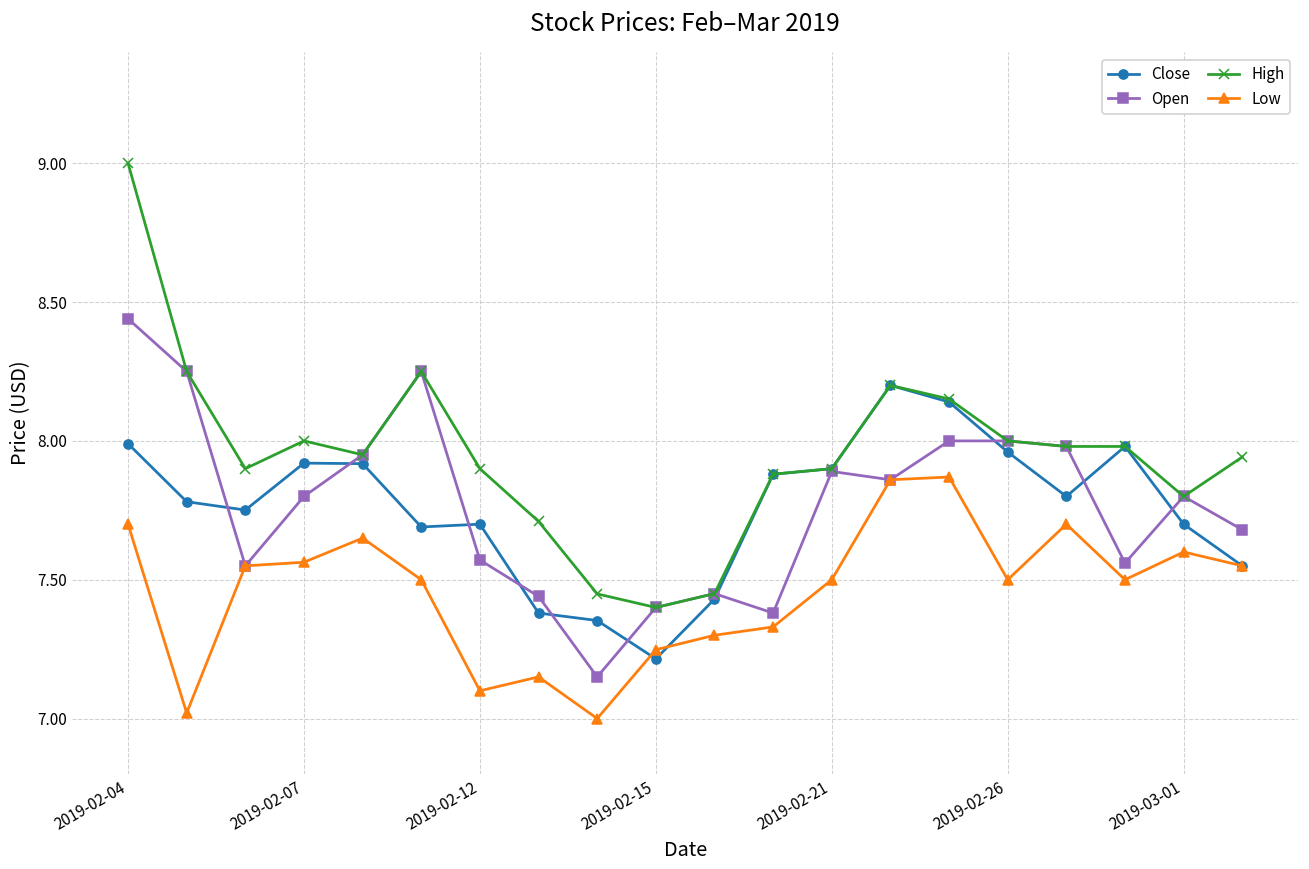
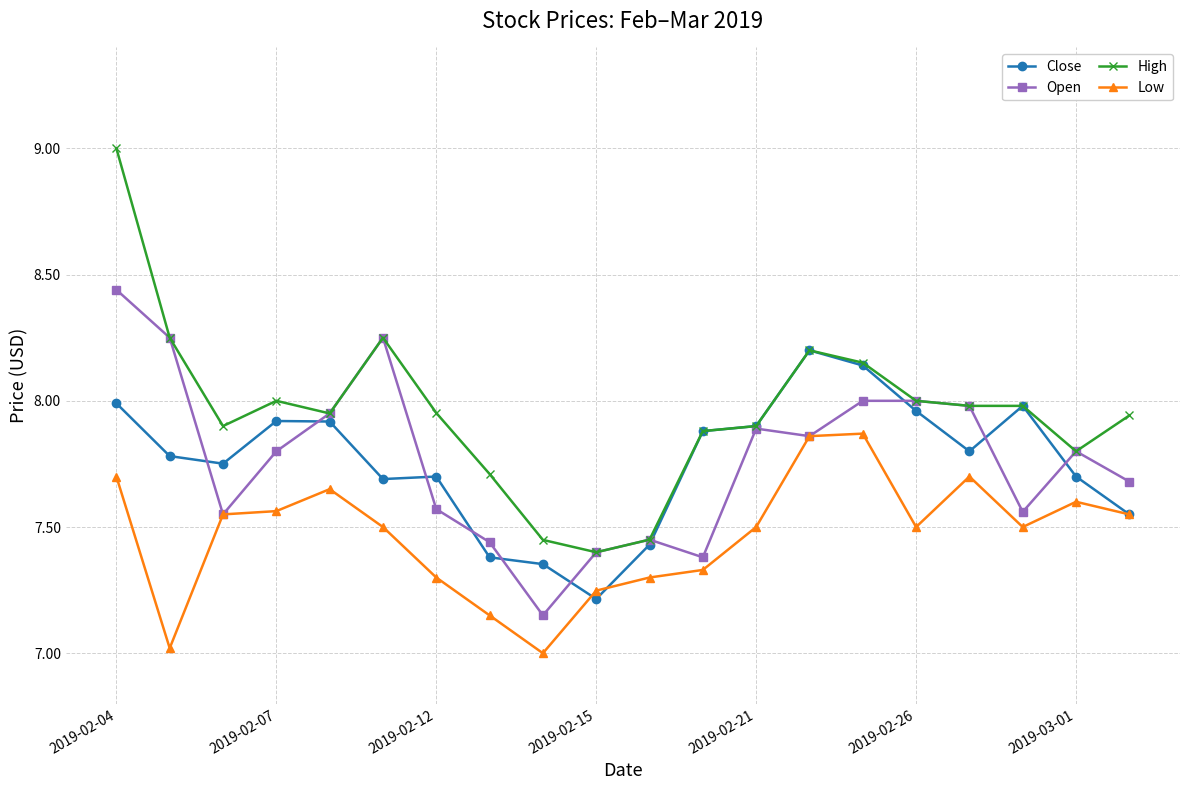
  {
    "Close": {
      "2019-02-04": 7.99,
      "2019-02-07": 7.92,
      "2019-02-12": 7.70,
      "2019-02-15": 7.22,
      "2019-02-26": 7.96,
      "2019-03-01": 7.70
    },
    "Open": {
      "2019-02-04": 8.44,
      "2019-02-07": 7.80,
      "2019-02-12": 7.57
    },
    "High": {
      "2019-02-04": 9.00,
      "2019-02-07": 8.00,
-     "2019-02-12": 7.90
+     "2019-02-12": 7.95
    },
    "Low": {
      "2019-02-04": 7.7,
      "2019-02-07": 7.56,
-     "2019-02-12": 7.1,
+     "2019-02-12": 7.3,
      "2019-02-15": 7.25,
      "2019-02-21": 7.5,
      "2019-02-26": 7.5,
      "2019-03-01": 7.6
    }
  }
